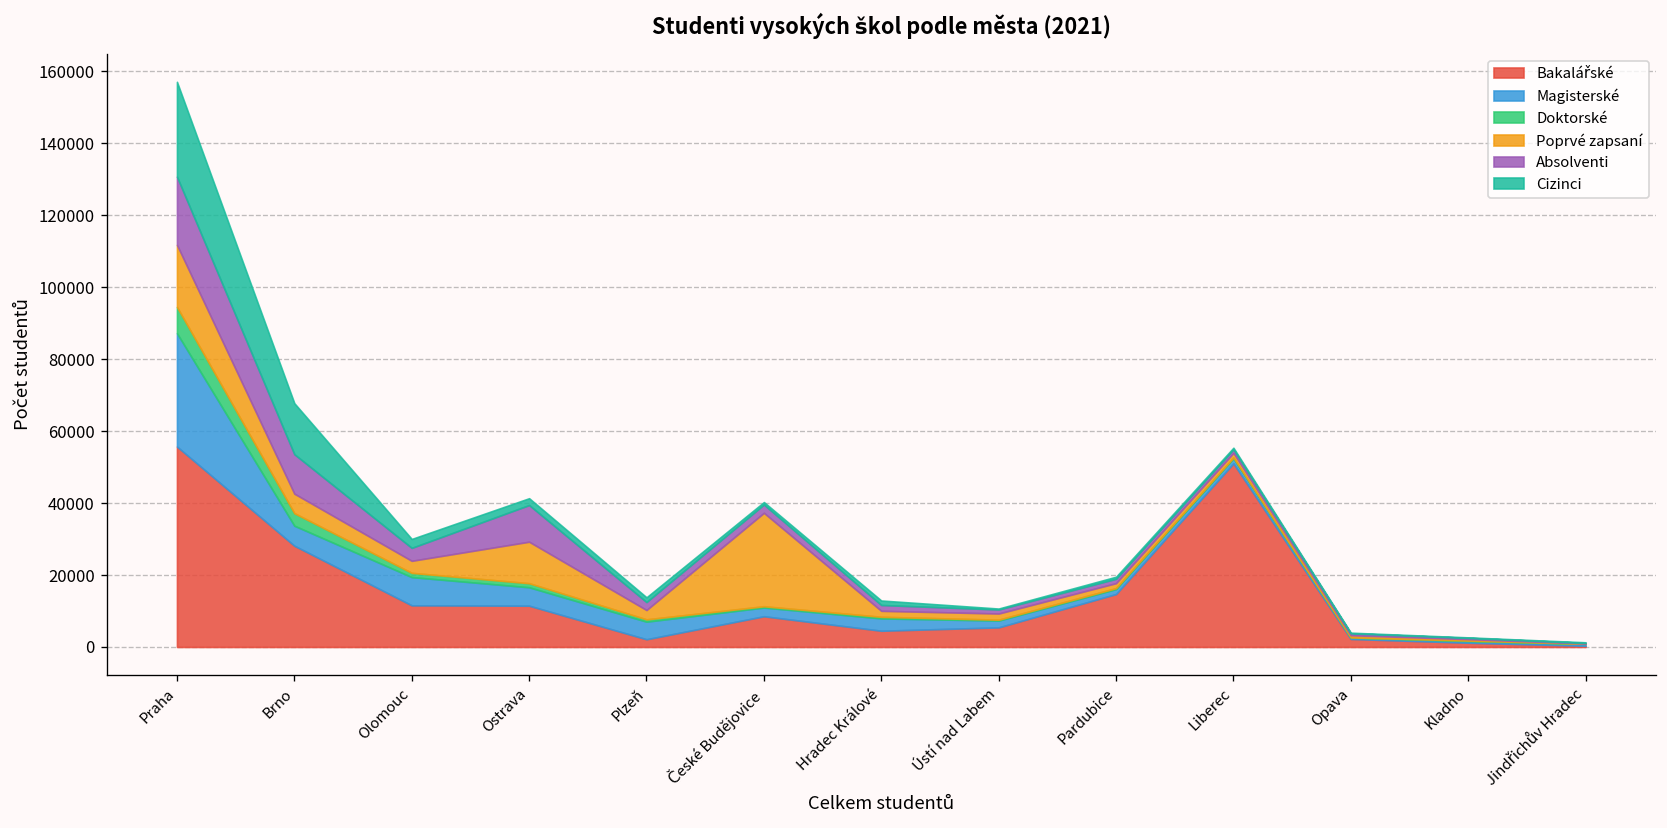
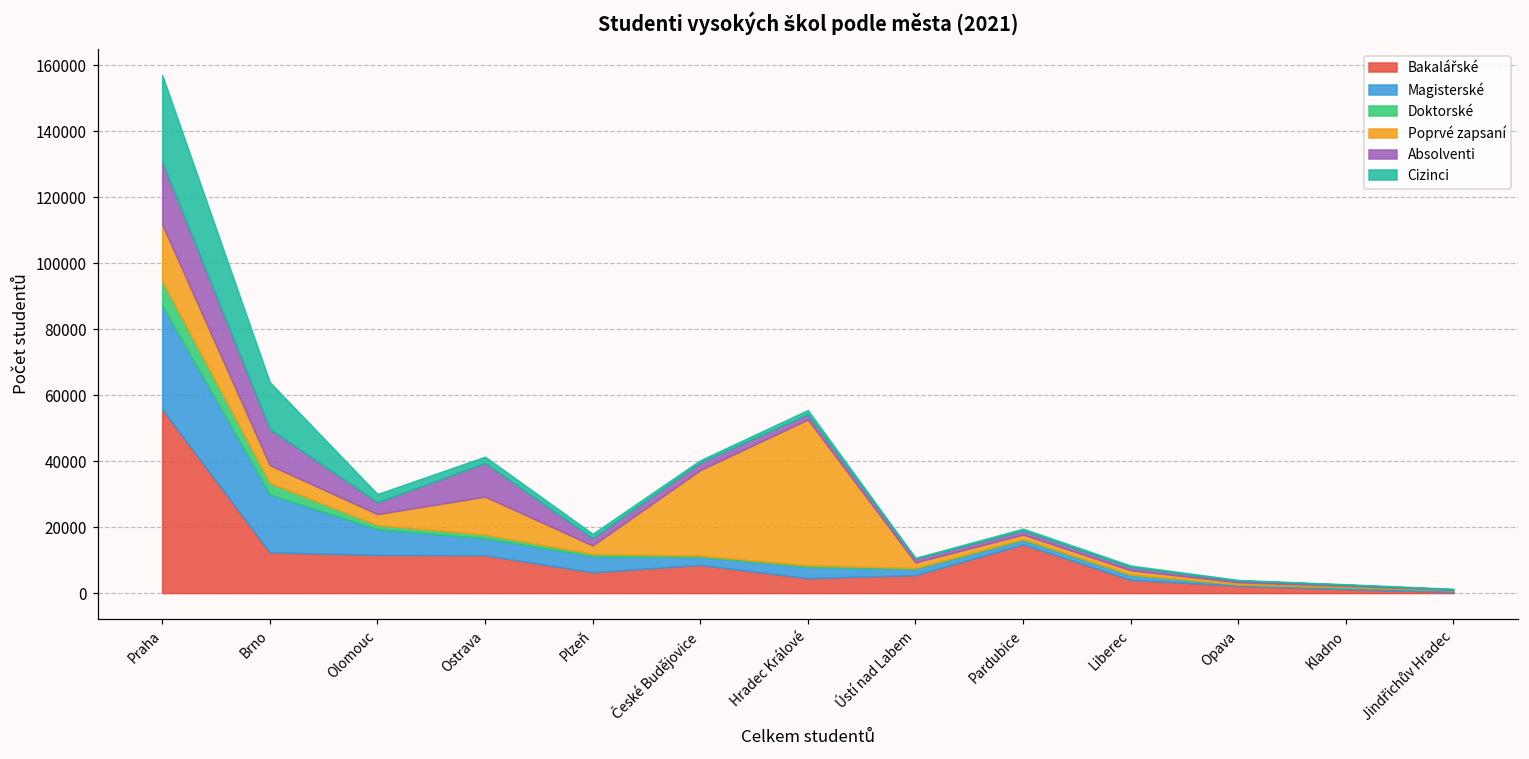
  {
    "Bakalářské": {
      "Praha": 56000,
-     "Brno": 28000,
+     "Brno": 12000,
      "Olomouc": 12000,
      "Ostrava": 11000,
-     "Plzeň": 2000,
+     "Plzeň": 6000,
      "České Budějovice": 9000,
      "Hradec Králové": 5000,
      "Ústí nad Labem": 5000,
      "Pardubice": 15000,
-     "Liberec": 51000
+     "Liberec": 4000
    },
    "Magisterské": {
      "Praha": 31000,
-     "Brno": 6000,
+     "Brno": 18000,
      "Olomouc": 8000,
      "Ostrava": 5000
    },
    "Poprvé zapsaní": {
      "Praha": 17000,
      "Brno": 5000,
      "Olomouc": 3000,
      "Ostrava": 12000,
      "Plzeň": 3000,
      "České Budějovice": 26000,
-     "Hradec Králové": 2000,
+     "Hradec Králové": 44000,
      "Ústí nad Labem": 2000,
      "Pardubice": 1000,
      "Liberec": 1000
    },
    "Absolventi": {
      "Praha": 19000,
      "Brno": 11000,
      "Olomouc": 4000,
      "Ostrava": 10000,
      "Plzeň": 2000,
      "Hradec Králové": 2000
    }
  }
